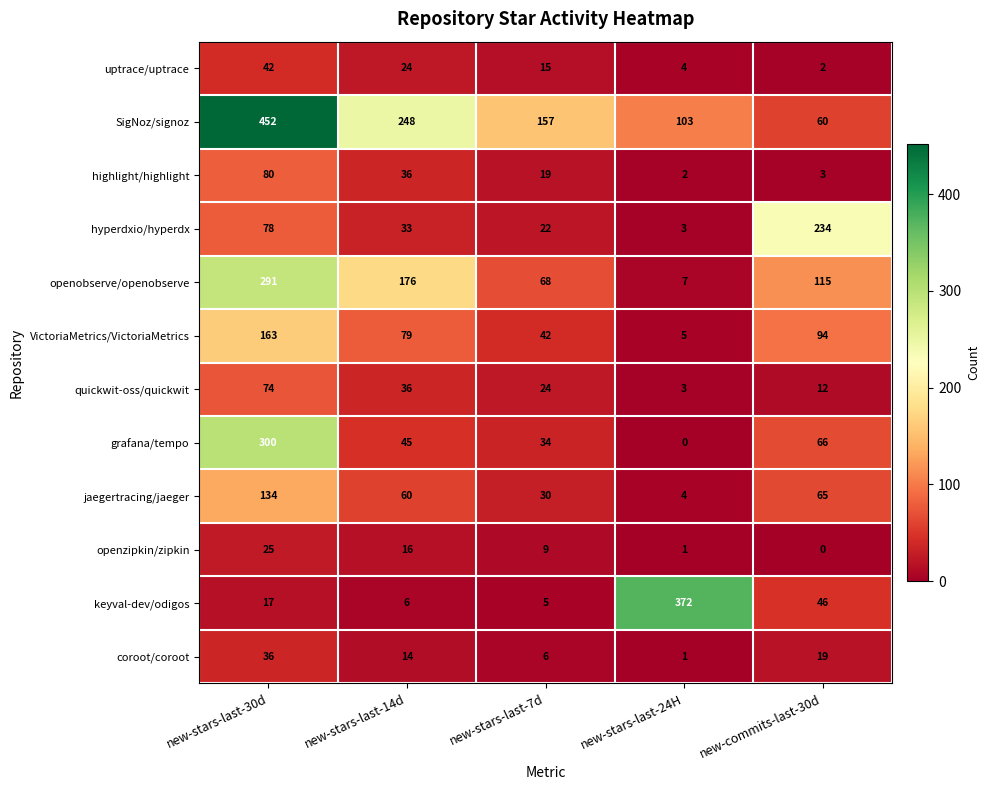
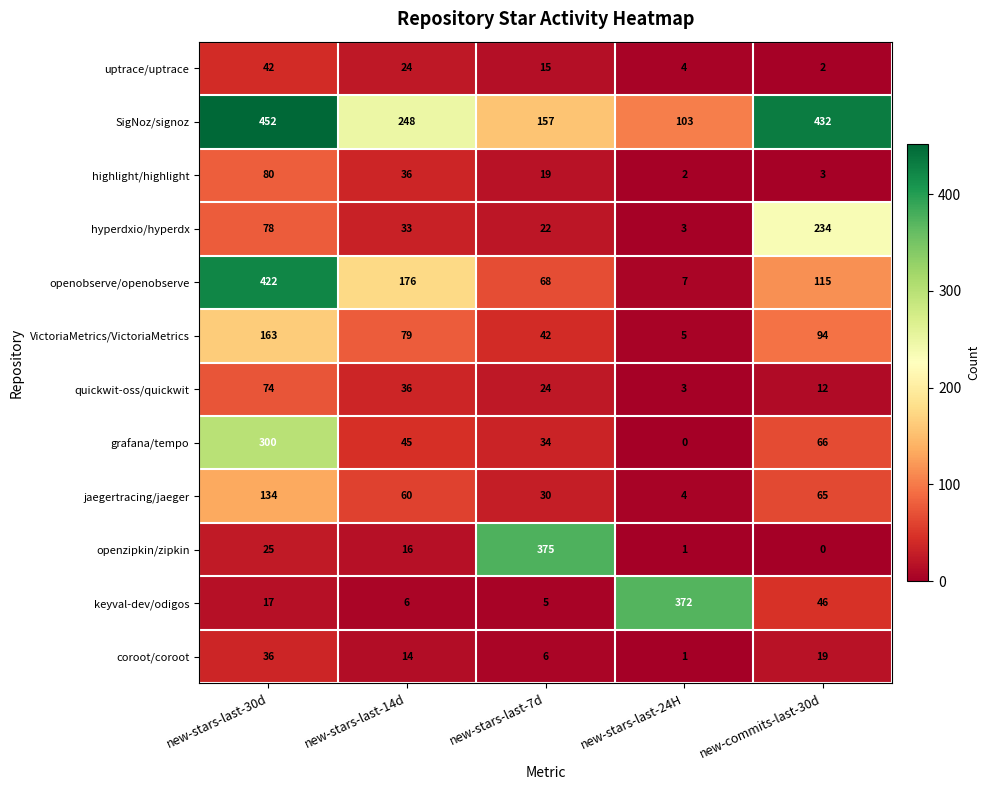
  {
    "uptrace/uptrace": {
      "new-stars-last-30d": 42,
      "new-stars-last-14d": 24,
      "new-stars-last-7d": 15,
      "new-stars-last-24H": 4,
      "new-commits-last-30d": 2
    },
    "SigNoz/signoz": {
      "new-stars-last-30d": 452,
      "new-stars-last-14d": 248,
      "new-stars-last-7d": 157,
      "new-stars-last-24H": 103,
-     "new-commits-last-30d": 60
+     "new-commits-last-30d": 432
    },
    "highlight/highlight": {
      "new-stars-last-30d": 80,
      "new-stars-last-14d": 36,
      "new-stars-last-7d": 19,
      "new-stars-last-24H": 2,
      "new-commits-last-30d": 3
    },
    "hyperdxio/hyperdx": {
      "new-stars-last-30d": 78,
      "new-stars-last-14d": 33,
      "new-stars-last-7d": 22,
      "new-stars-last-24H": 3,
      "new-commits-last-30d": 234
    },
    "openobserve/openobserve": {
-     "new-stars-last-30d": 291,
+     "new-stars-last-30d": 422,
      "new-stars-last-14d": 176,
      "new-stars-last-7d": 68,
      "new-stars-last-24H": 7,
      "new-commits-last-30d": 115
    },
    "VictoriaMetrics/VictoriaMetrics": {
      "new-stars-last-30d": 163,
      "new-stars-last-14d": 79,
      "new-stars-last-7d": 42,
      "new-stars-last-24H": 5,
      "new-commits-last-30d": 94
    },
    "quickwit-oss/quickwit": {
      "new-stars-last-30d": 74,
      "new-stars-last-14d": 36,
      "new-stars-last-7d": 24,
      "new-stars-last-24H": 3,
      "new-commits-last-30d": 12
    },
    "grafana/tempo": {
      "new-stars-last-30d": 300,
      "new-stars-last-14d": 45,
      "new-stars-last-7d": 34,
      "new-stars-last-24H": 0,
      "new-commits-last-30d": 66
    },
    "jaegertracing/jaeger": {
      "new-stars-last-30d": 134,
      "new-stars-last-14d": 60,
      "new-stars-last-7d": 30,
      "new-stars-last-24H": 4,
      "new-commits-last-30d": 65
    },
    "openzipkin/zipkin": {
      "new-stars-last-30d": 25,
      "new-stars-last-14d": 16,
-     "new-stars-last-7d": 9,
+     "new-stars-last-7d": 375,
      "new-stars-last-24H": 1,
      "new-commits-last-30d": 0
    },
    "keyval-dev/odigos": {
      "new-stars-last-30d": 17,
      "new-stars-last-14d": 6,
      "new-stars-last-7d": 5,
      "new-stars-last-24H": 372,
      "new-commits-last-30d": 46
    },
    "coroot/coroot": {
      "new-stars-last-30d": 36,
      "new-stars-last-14d": 14,
      "new-stars-last-7d": 6,
      "new-stars-last-24H": 1,
      "new-commits-last-30d": 19
    }
  }
